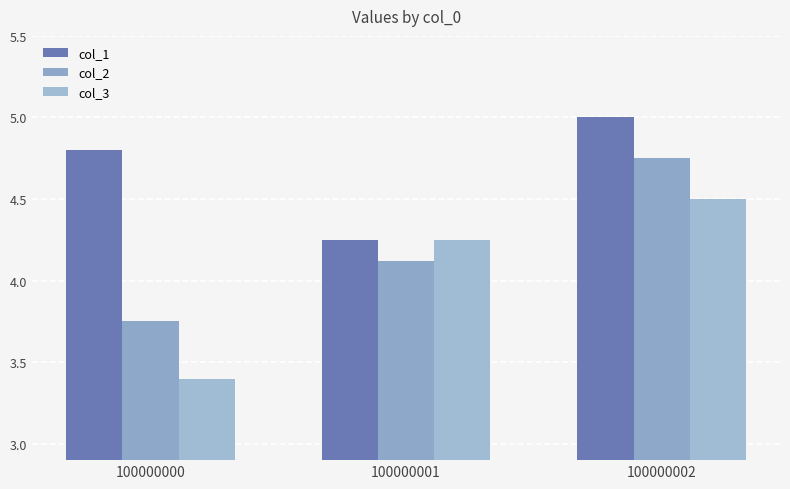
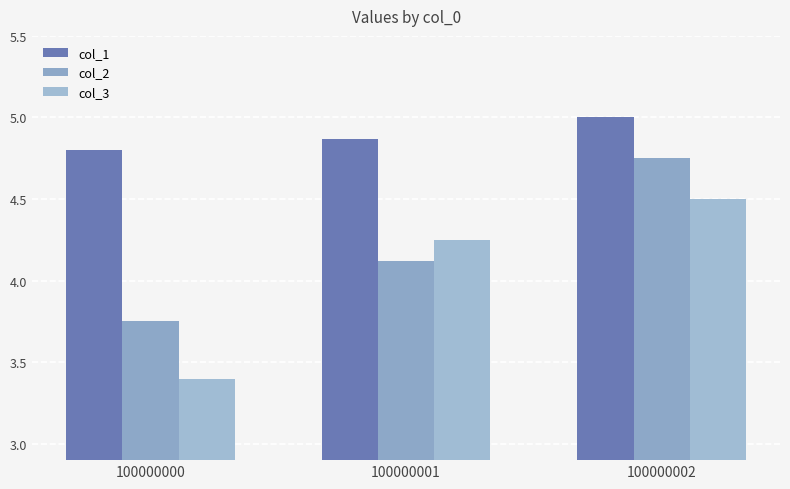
  {
    "col_1": {
      "100000000": 4.80,
-     "100000001": 4.25,
+     "100000001": 4.87,
      "100000002": 5.00
    }
  }
